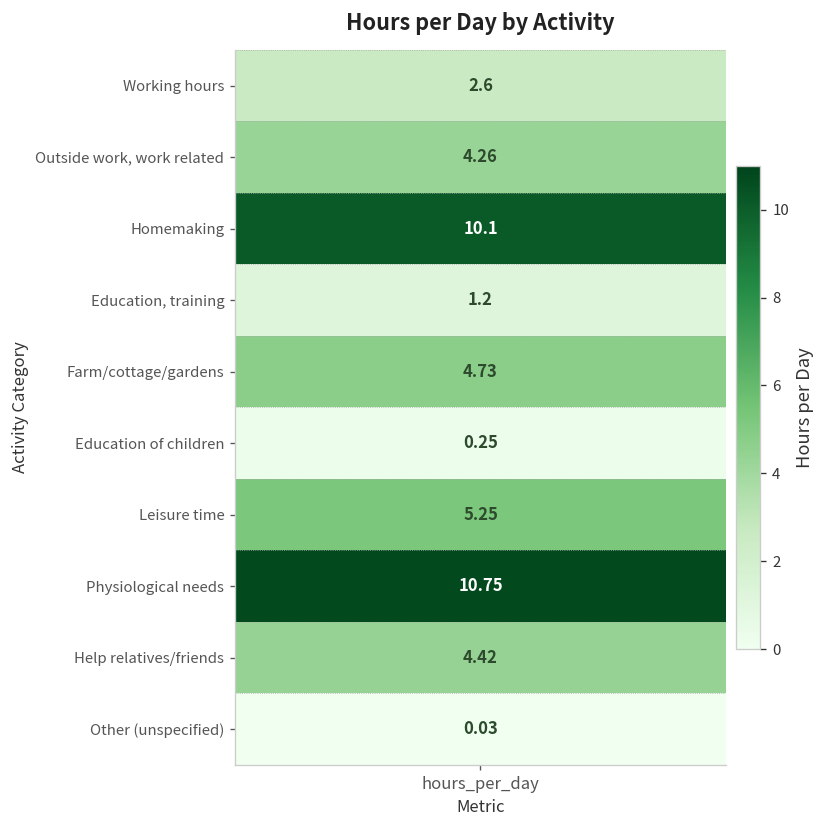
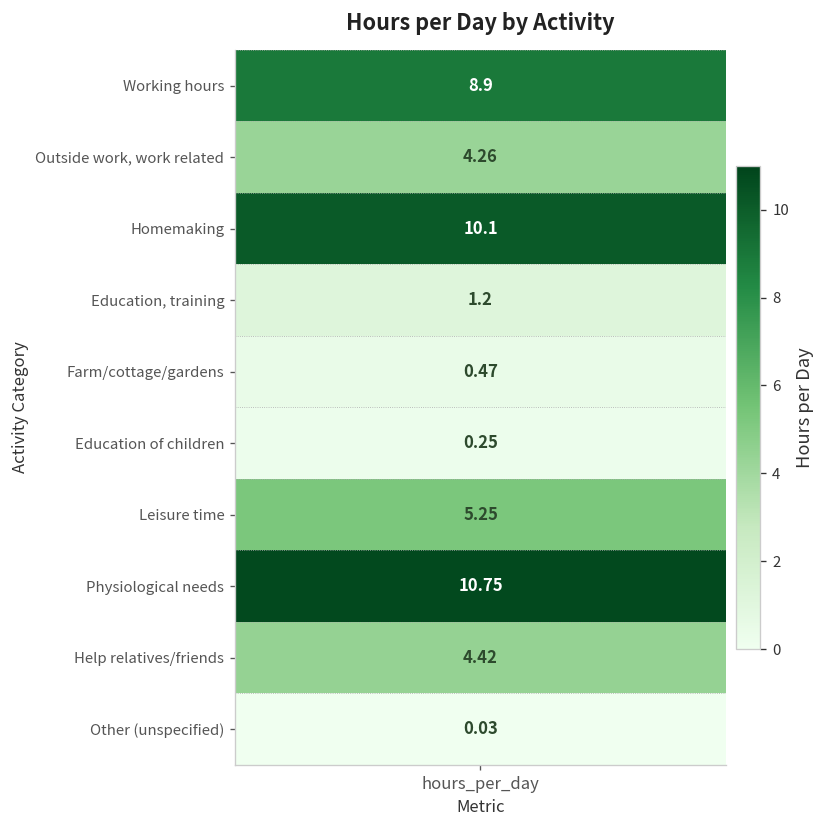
  {
    "Working hours": {
-     "hours_per_day": 2.6
+     "hours_per_day": 8.9
    },
    "Outside work, work related": {
      "hours_per_day": 4.26
    },
    "Homemaking": {
      "hours_per_day": 10.1
    },
    "Education, training": {
      "hours_per_day": 1.2
    },
    "Farm/cottage/gardens": {
-     "hours_per_day": 4.73
+     "hours_per_day": 0.47
    },
    "Education of children": {
      "hours_per_day": 0.25
    },
    "Leisure time": {
      "hours_per_day": 5.25
    },
    "Physiological needs": {
      "hours_per_day": 10.75
    },
    "Help relatives/friends": {
      "hours_per_day": 4.42
    },
    "Other (unspecified)": {
      "hours_per_day": 0.03
    }
  }
